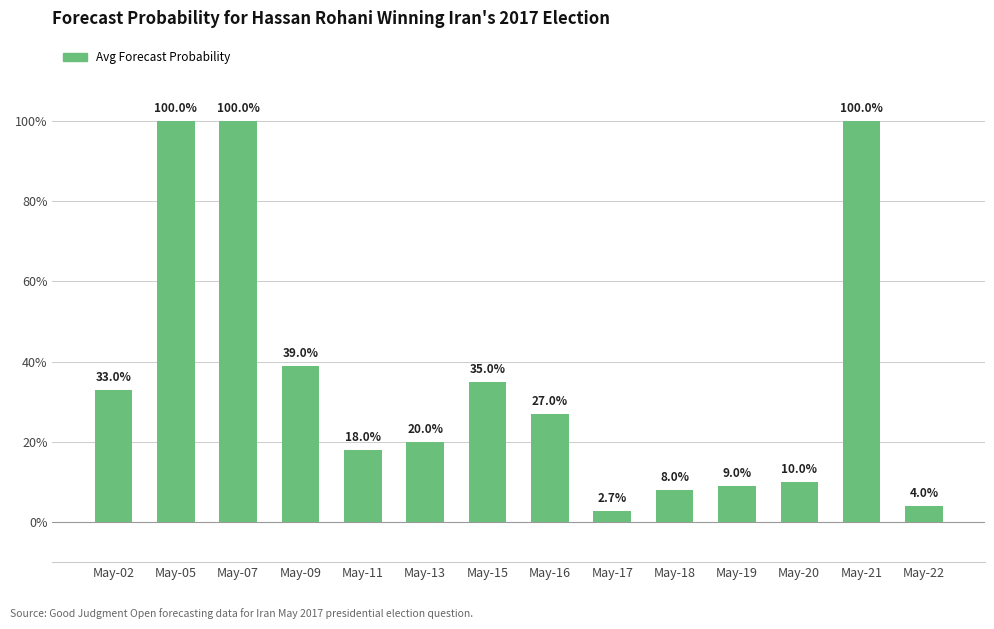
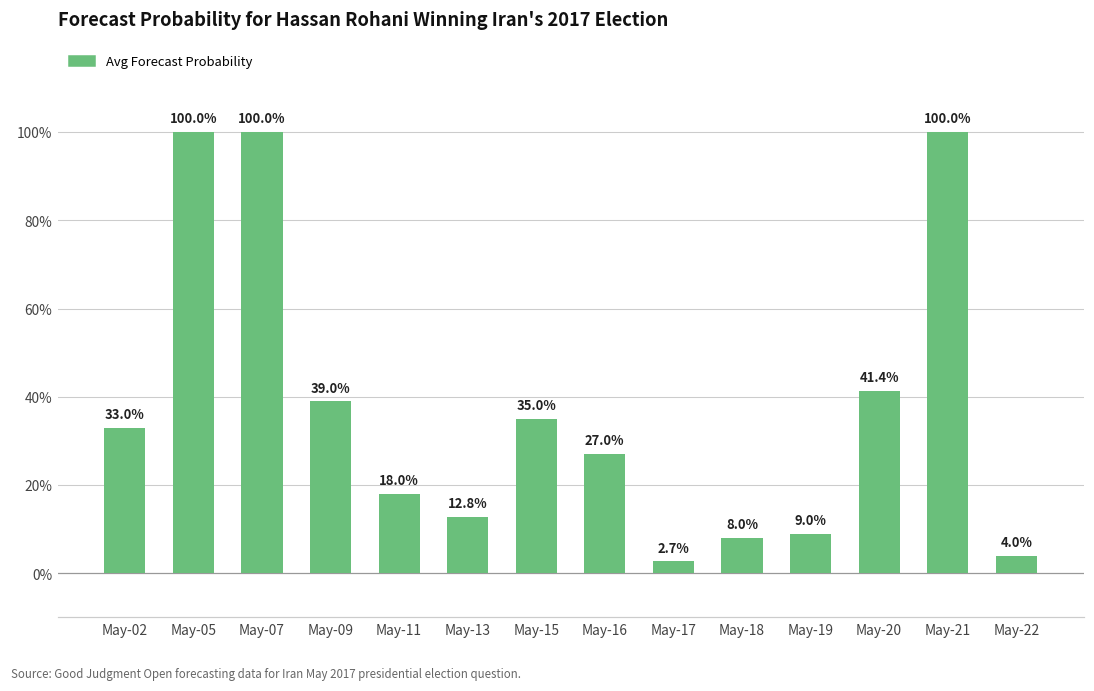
  {
    "May-02": "33.0%",
    "May-05": "100.0%",
    "May-07": "100.0%",
    "May-09": "39.0%",
    "May-11": "18.0%",
-   "May-13": "20.0%",
+   "May-13": "12.8%",
    "May-15": "35.0%",
    "May-16": "27.0%",
    "May-17": "2.7%",
    "May-18": "8.0%",
    "May-19": "9.0%",
-   "May-20": "10.0%",
+   "May-20": "41.4%",
    "May-21": "100.0%",
    "May-22": "4.0%"
  }
